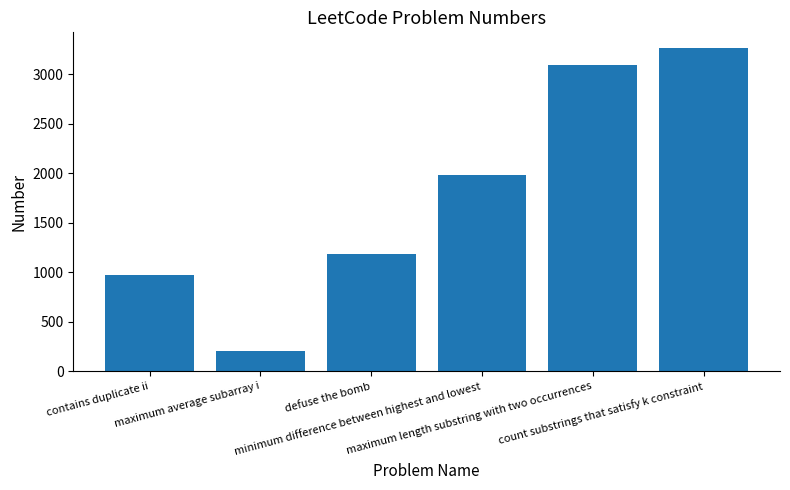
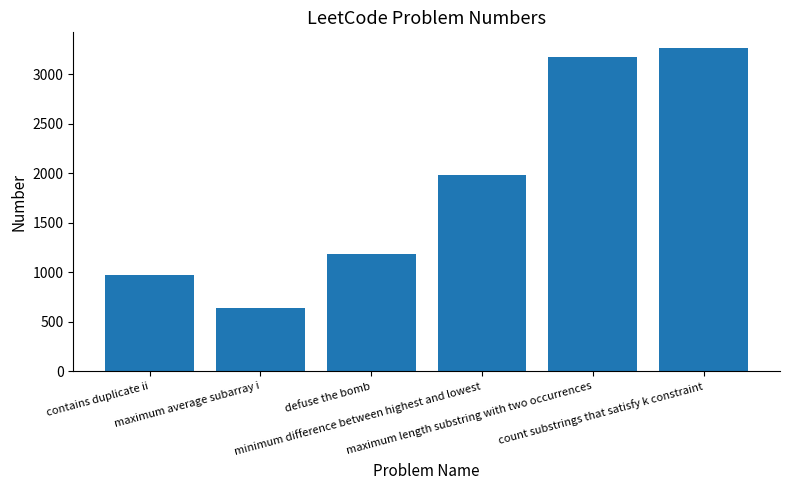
  {
    "contains duplicate ii": 1000,
-   "maximum average subarray i": 200,
+   "maximum average subarray i": 600,
    "defuse the bomb": 1200,
    "minimum difference between highest and lowest": 2000,
-   "maximum length substring with two occurrences": 3100,
+   "maximum length substring with two occurrences": 3200,
    "count substrings that satisfy k constraint": 3300
  }
